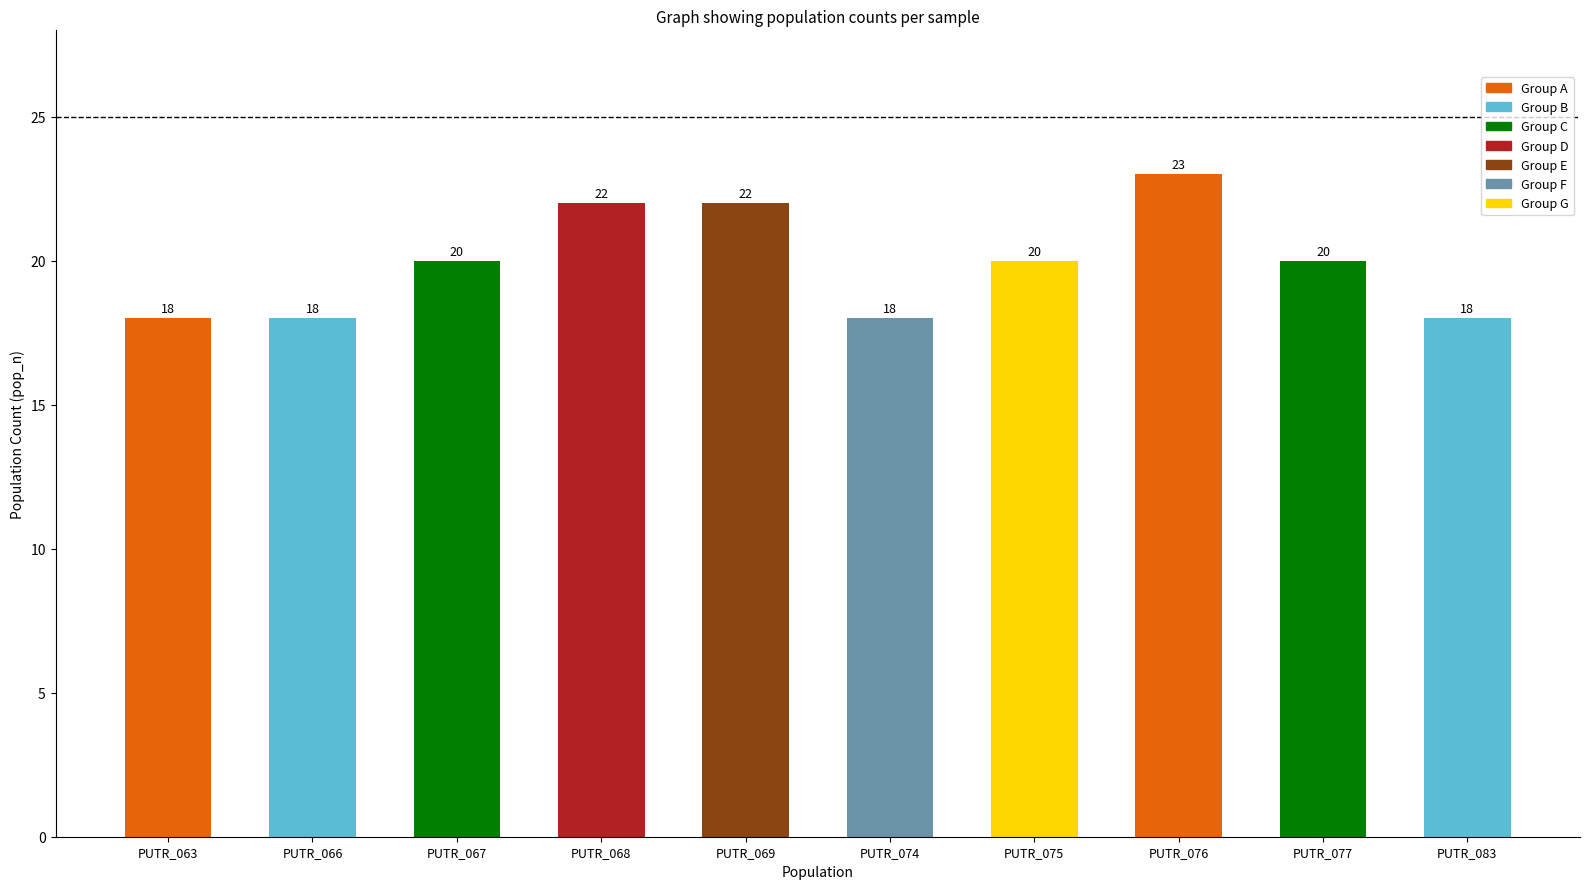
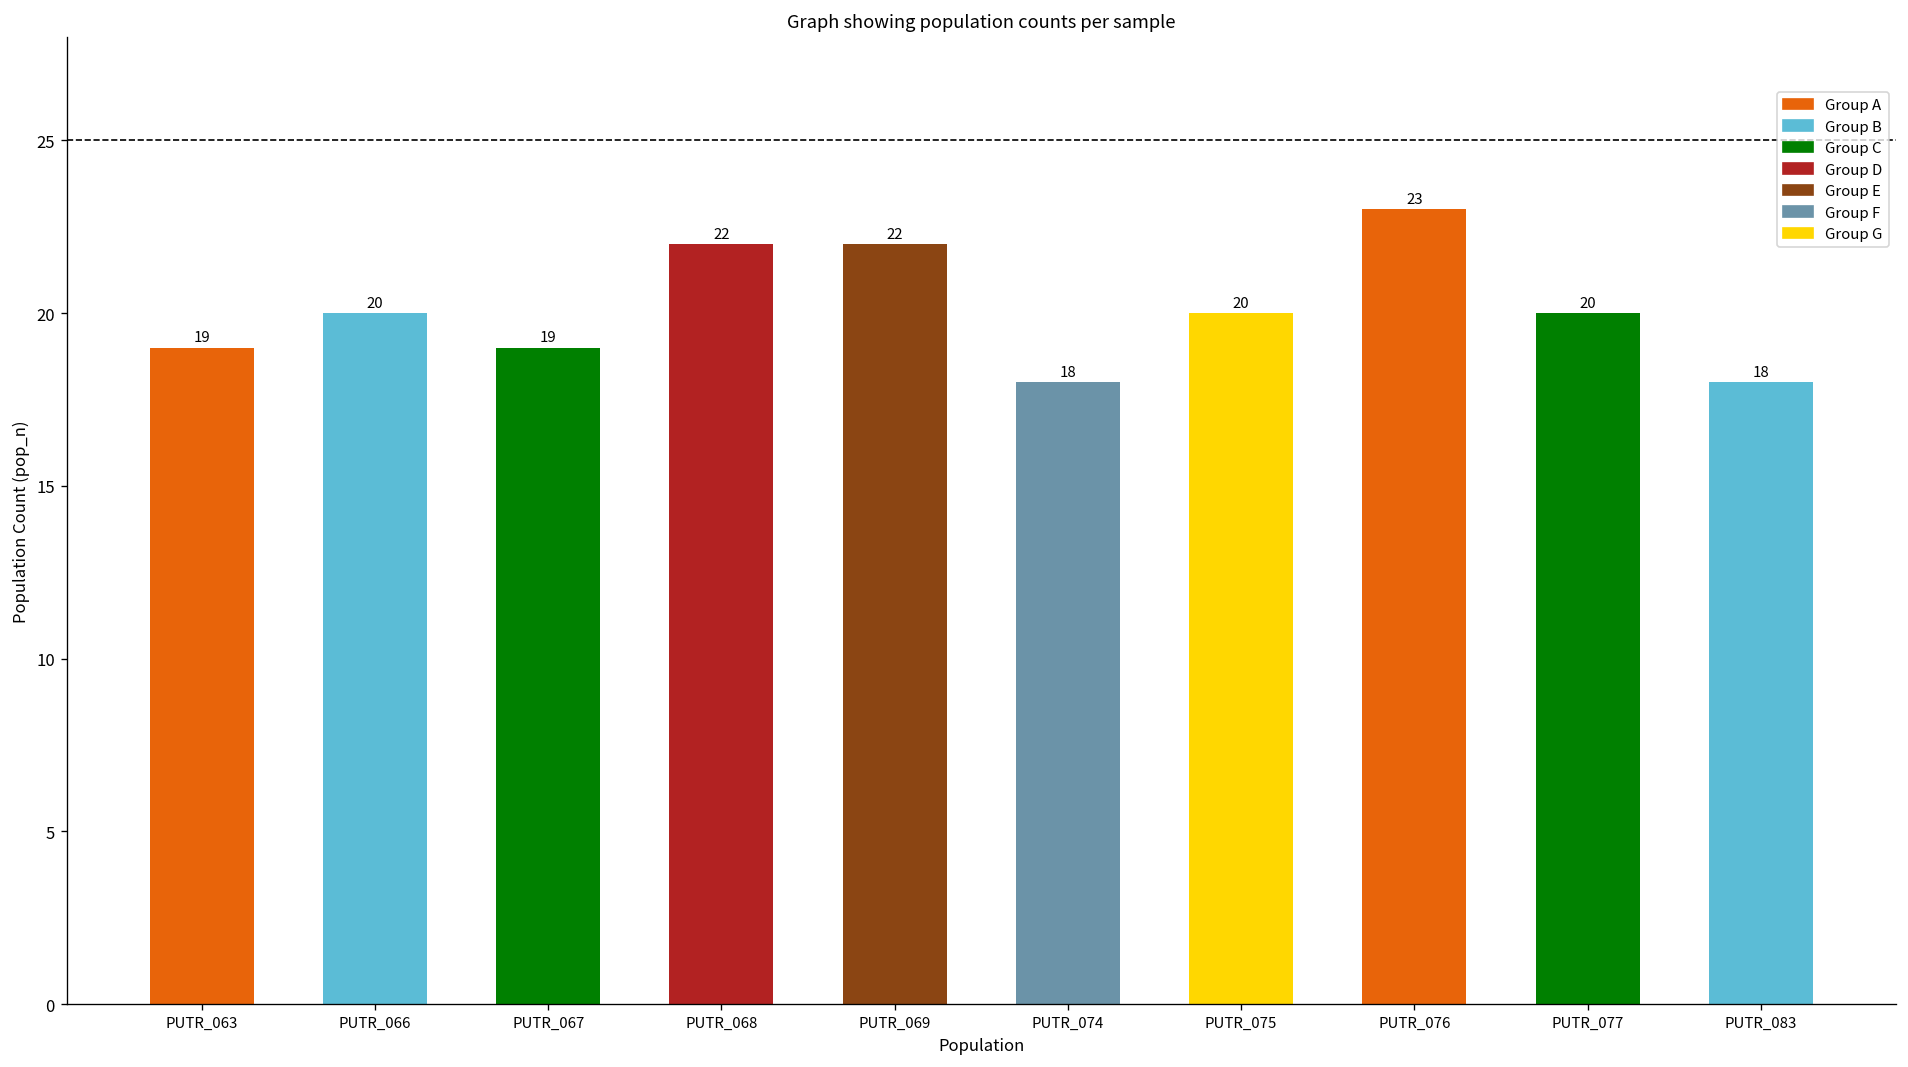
  {
-   "PUTR_063": 18,
-   "PUTR_066": 18,
-   "PUTR_067": 20,
+   "PUTR_063": 19,
+   "PUTR_066": 20,
+   "PUTR_067": 19,
    "PUTR_068": 22,
    "PUTR_069": 22,
    "PUTR_074": 18,
    "PUTR_075": 20,
    "PUTR_076": 23,
    "PUTR_077": 20,
    "PUTR_083": 18
  }
